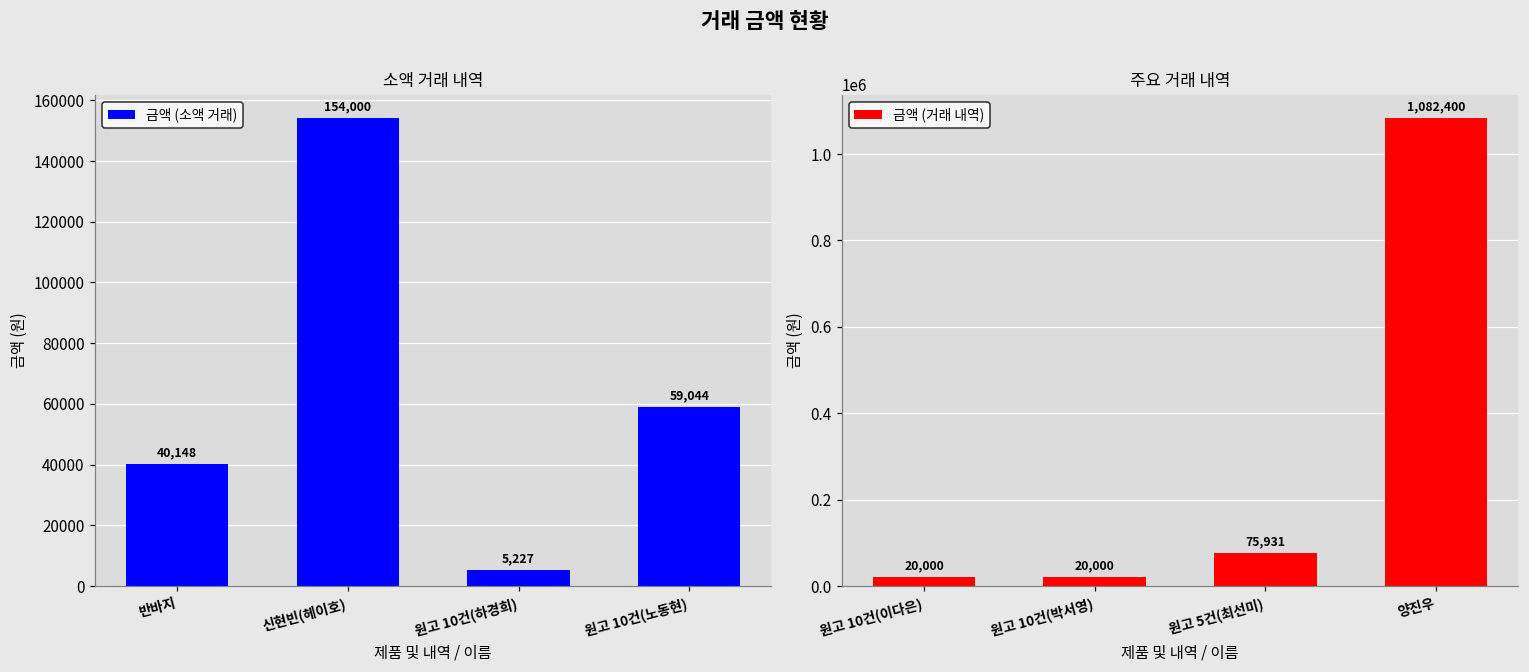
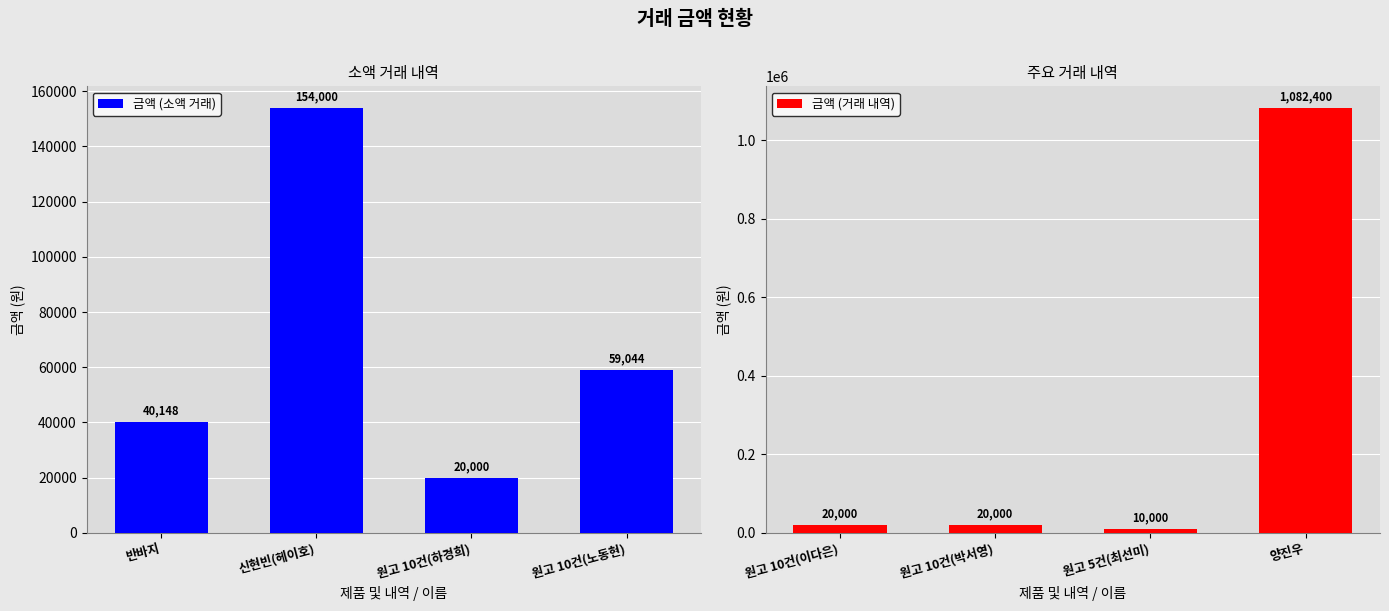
  {
    "소액 거래 내역": {
      "반바지": "40,148",
      "신현빈(헤이호)": "154,000",
-     "원고 10건(하경희)": "5,227",
+     "원고 10건(하경희)": "20,000",
      "원고 10건(노동현)": "59,044"
    },
    "주요 거래 내역": {
      "원고 10건(이다은)": "20,000",
      "원고 10건(박서영)": "20,000",
-     "원고 5건(최선미)": "75,931",
+     "원고 5건(최선미)": "10,000",
      "양진우": "1,082,400"
    }
  }
